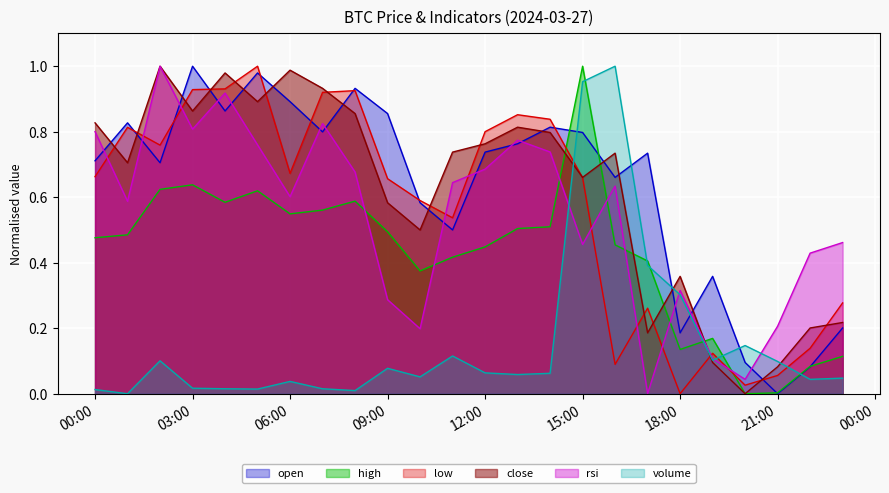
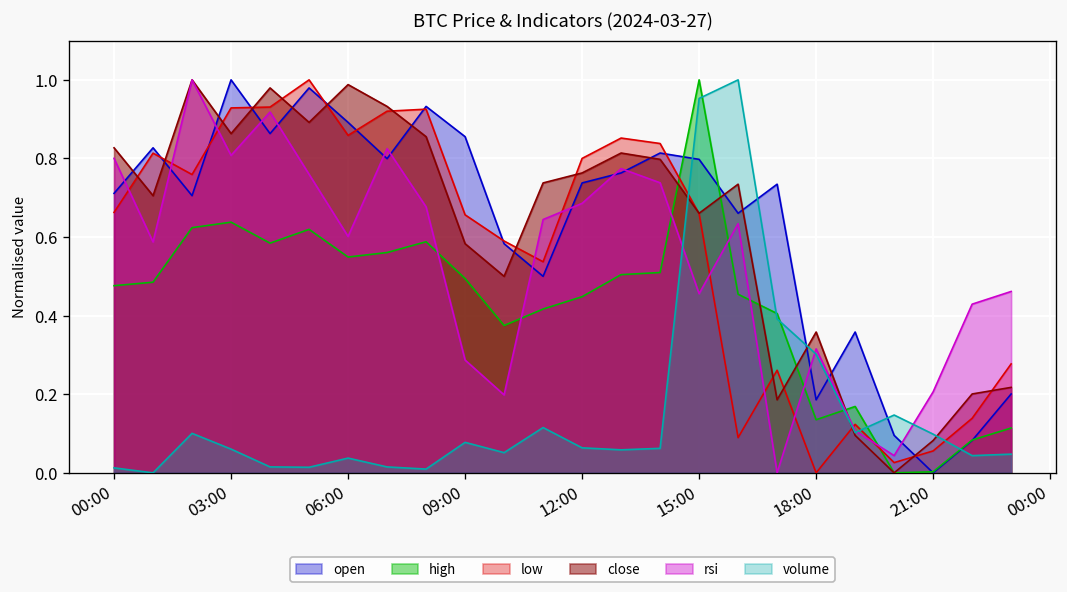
  {
    "open": {
      "00:00": 0.71,
      "03:00": 1.00,
      "06:00": 0.89,
      "09:00": 0.86,
      "12:00": 0.74,
      "15:00": 0.80,
      "18:00": 0.19
    },
    "high": {
      "00:00": 0.48,
      "03:00": 0.64,
      "06:00": 0.55,
      "09:00": 0.49,
      "12:00": 0.45,
      "15:00": 1.00,
      "18:00": 0.14
    },
    "low": {
      "00:00": 0.66,
      "03:00": 0.93,
-     "06:00": 0.67,
+     "06:00": 0.86,
      "09:00": 0.66,
      "12:00": 0.80,
      "18:00": 0.00,
      "21:00": 0.06
    },
    "close": {
      "00:00": 0.83,
      "03:00": 0.86,
      "06:00": 0.99,
      "09:00": 0.58,
      "12:00": 0.76,
      "18:00": 0.36,
      "21:00": 0.08
    },
    "rsi": {
      "00:00": 0.80,
      "03:00": 0.81,
      "06:00": 0.60,
      "09:00": 0.29,
      "12:00": 0.69,
      "15:00": 0.46,
      "18:00": 0.32,
      "21:00": 0.21
    },
    "volume": {
      "00:00": 0.01,
-     "03:00": 0.02,
+     "03:00": 0.06,
      "06:00": 0.04,
      "09:00": 0.08,
      "12:00": 0.06,
      "15:00": 0.95,
      "18:00": 0.30,
      "21:00": 0.10
    }
  }
